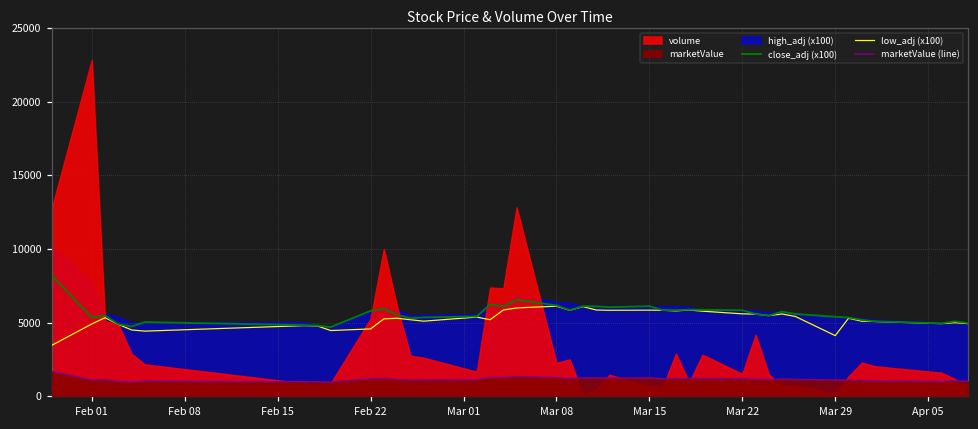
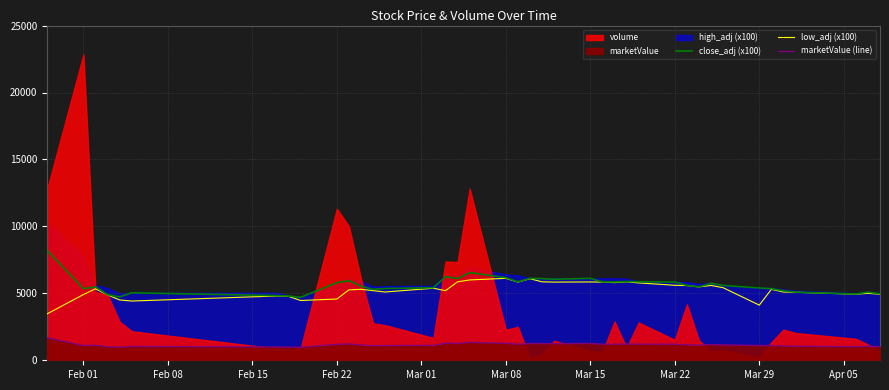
  {
    "close_adj (x100)": {
      "Feb 01": 5400
    },
    "volume": {
      "Feb 01": 22800,
-     "Feb 22": 5300,
+     "Feb 22": 11300,
      "Mar 08": 2300,
      "Mar 15": 700,
      "Mar 22": 1500
    },
    "low_adj (x100)": {
      "Feb 01": 4900,
      "Feb 22": 4600,
      "Mar 15": 5900,
      "Mar 22": 5600,
      "Mar 29": 4100
    },
    "marketValue": {
      "Feb 01": 1100,
      "Feb 22": 1200,
      "Mar 08": 1300,
      "Mar 15": 1300,
      "Mar 22": 1200,
      "Mar 29": 1100
    },
    "high_adj (x100)": {
      "Feb 01": 7800,
      "Mar 08": 6400
    }
  }
